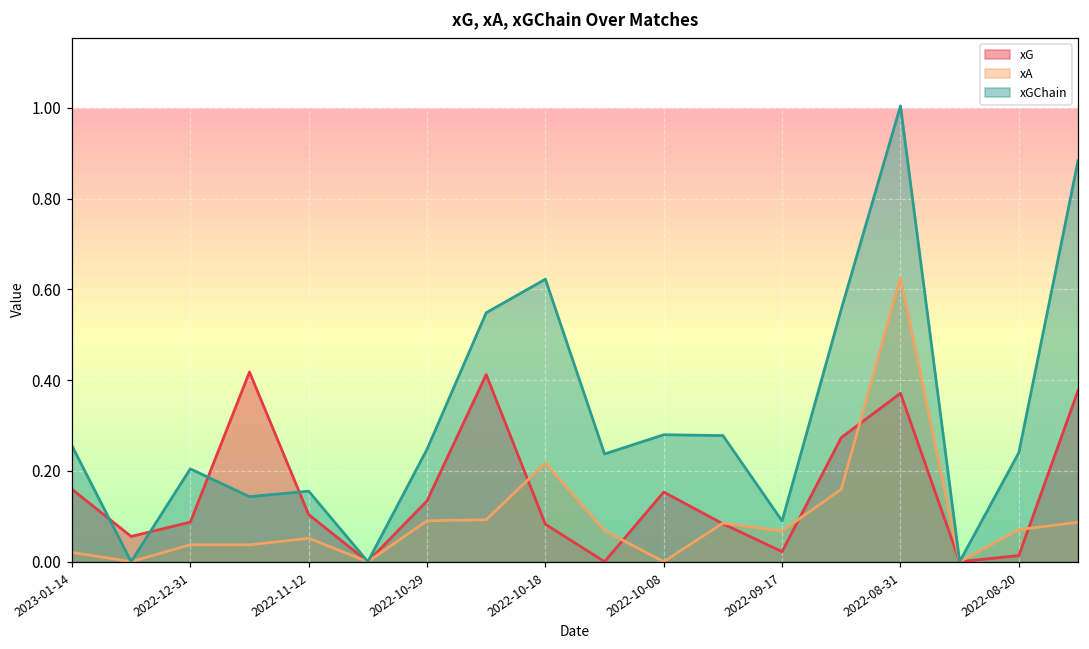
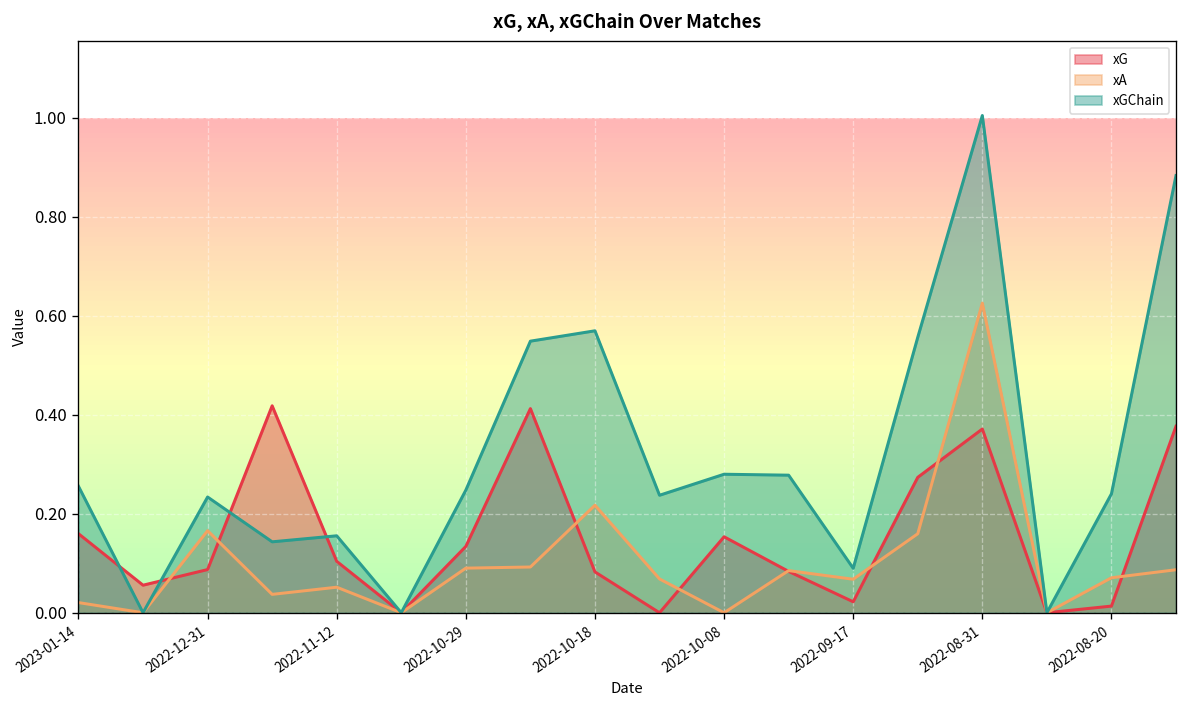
  {
    "xG": {
      "2023-01-14": 0.16,
      "2022-12-31": 0.09,
      "2022-11-12": 0.10,
      "2022-10-29": 0.13,
      "2022-10-18": 0.08,
      "2022-10-08": 0.15,
      "2022-09-17": 0.02,
      "2022-08-31": 0.37,
      "2022-08-20": 0.01
    },
    "xA": {
      "2023-01-14": 0.02,
-     "2022-12-31": 0.04,
+     "2022-12-31": 0.17,
      "2022-11-12": 0.05,
      "2022-10-29": 0.09,
      "2022-10-18": 0.22,
      "2022-10-08": 0.00,
      "2022-09-17": 0.07,
      "2022-08-31": 0.63,
      "2022-08-20": 0.07
    },
    "xGChain": {
      "2023-01-14": 0.26,
-     "2022-12-31": 0.20,
+     "2022-12-31": 0.23,
      "2022-11-12": 0.16,
      "2022-10-29": 0.25,
-     "2022-10-18": 0.62,
+     "2022-10-18": 0.57,
      "2022-10-08": 0.28,
      "2022-09-17": 0.09,
      "2022-08-31": 1.00,
      "2022-08-20": 0.24
    }
  }
